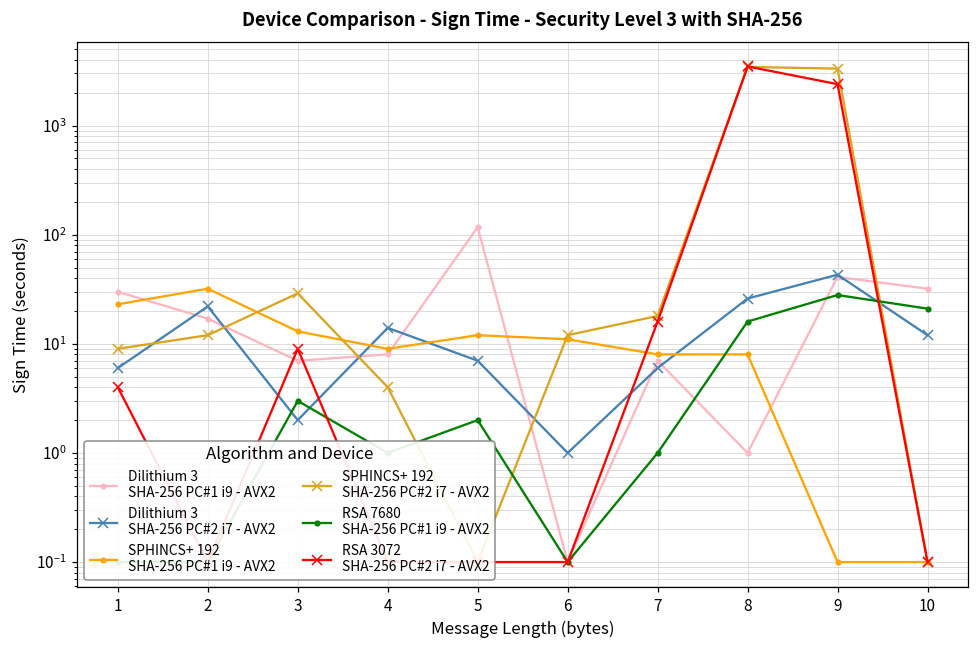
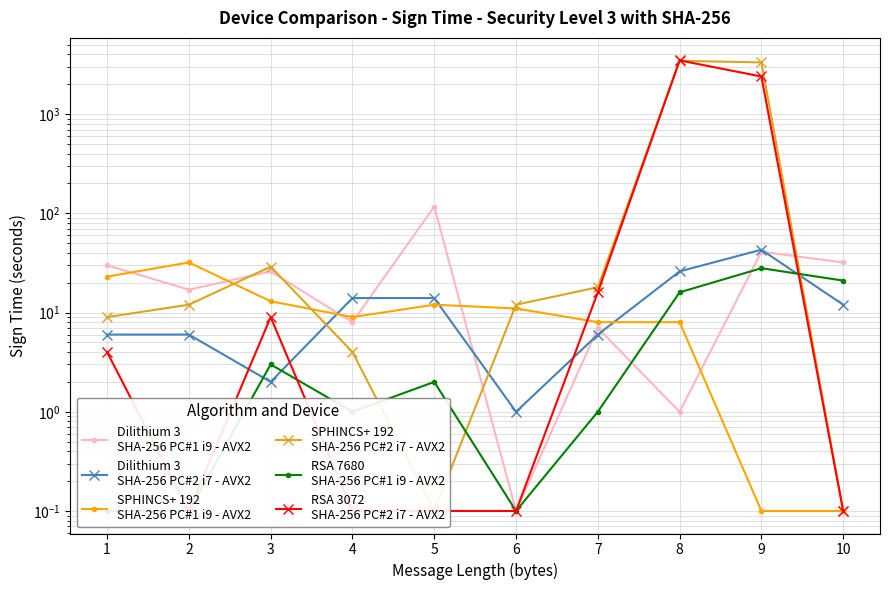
  {
    "Dilithium 3 SHA-256 PC#1 i9 - AVX2": {
      "1": 30,
      "2": 17,
-     "3": 7,
+     "3": 26,
      "4": 8,
      "5": 120,
      "7": 7,
      "8": 1,
      "10": 32
    },
    "Dilithium 3 SHA-256 PC#2 i7 - AVX2": {
      "1": 6,
-     "2": 22,
+     "2": 6,
      "3": 2,
      "4": 14,
-     "5": 7,
+     "5": 14,
      "6": 1,
      "7": 6,
      "8": 26,
      "10": 12
    },
    "RSA 7680 SHA-256 PC#1 i9 - AVX2": {
      "3": 3,
      "5": 2,
      "7": 1,
      "8": 16,
      "9": 28,
      "10": 21
    },
    "RSA 3072 SHA-256 PC#2 i7 - AVX2": {
      "1": 4,
      "3": 9,
      "7": 16,
      "9": 2400
    }
  }
